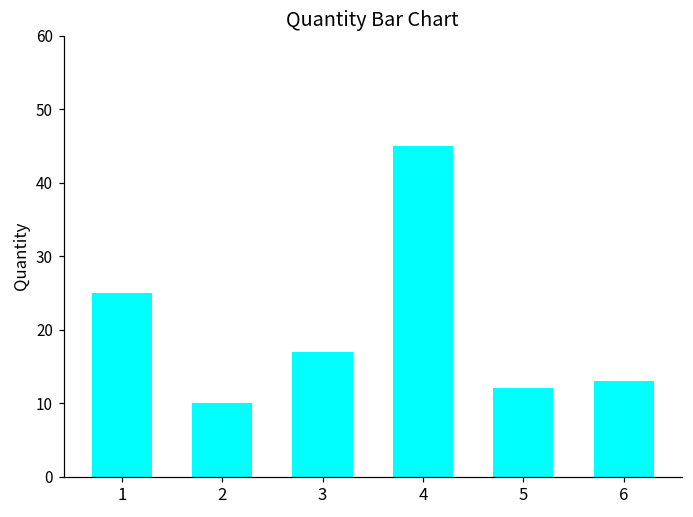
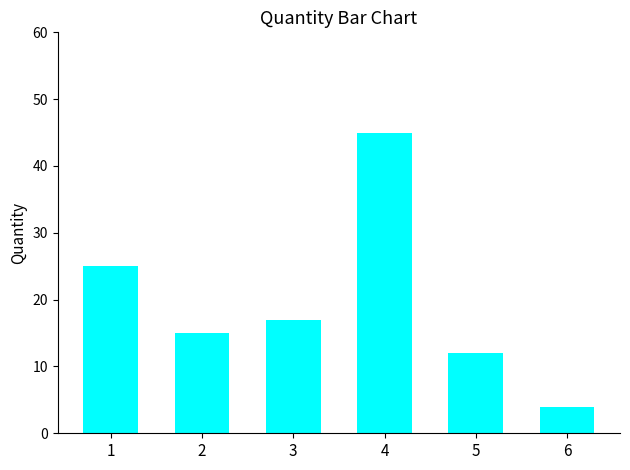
  {
    "1": 25,
-   "2": 10,
+   "2": 15,
    "3": 17,
    "4": 45,
    "5": 12,
-   "6": 13
+   "6": 4
  }
